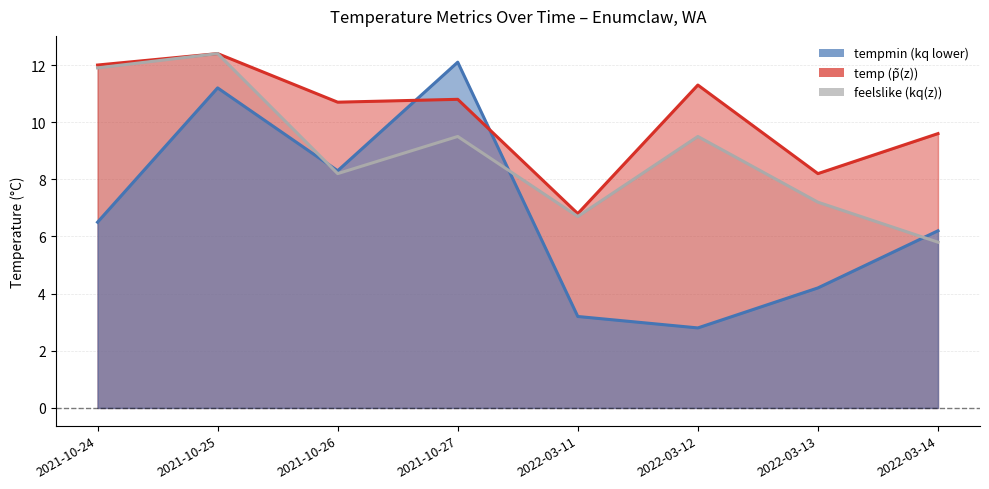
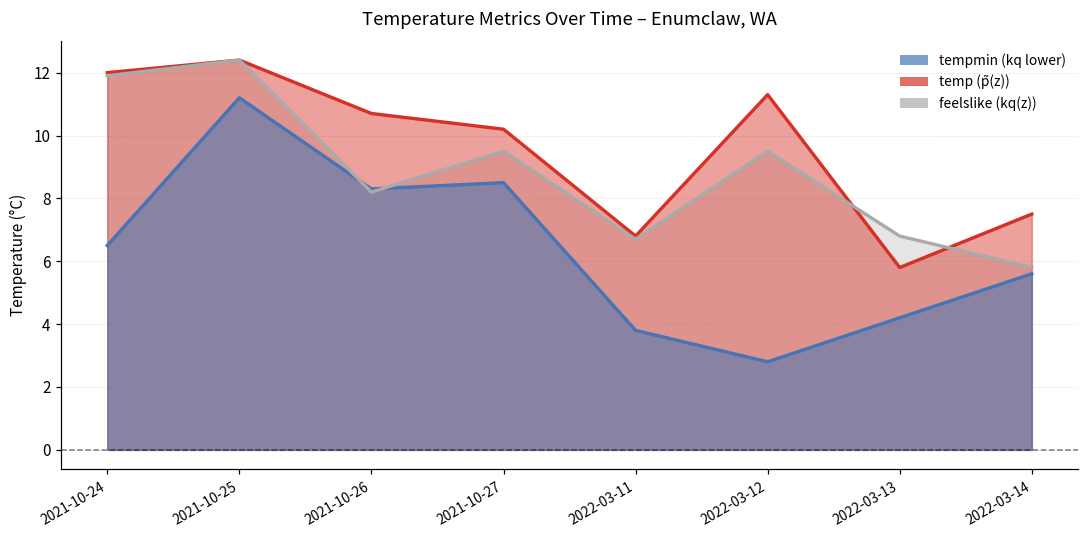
  {
    "feelslike (kq(z))": {
      "2021-10-24": 11.9,
      "2021-10-26": 8.2,
      "2021-10-27": 9.5,
      "2022-03-11": 6.7,
      "2022-03-12": 9.5,
-     "2022-03-13": 7.2,
+     "2022-03-13": 6.8,
      "2022-03-14": 5.8
    },
    "temp (p̃(z))": {
      "2021-10-24": 12.0,
      "2021-10-26": 10.7,
-     "2021-10-27": 10.8,
+     "2021-10-27": 10.2,
      "2022-03-11": 6.8,
      "2022-03-12": 11.3,
-     "2022-03-13": 8.2,
-     "2022-03-14": 9.6
+     "2022-03-13": 5.8,
+     "2022-03-14": 7.5
    },
    "tempmin (kq lower)": {
      "2021-10-24": 6.5,
      "2021-10-25": 11.2,
      "2021-10-26": 8.3,
-     "2021-10-27": 12.1,
-     "2022-03-11": 3.2,
+     "2021-10-27": 8.5,
+     "2022-03-11": 3.8,
      "2022-03-12": 2.8,
      "2022-03-13": 4.2,
-     "2022-03-14": 6.2
+     "2022-03-14": 5.6
    }
  }
